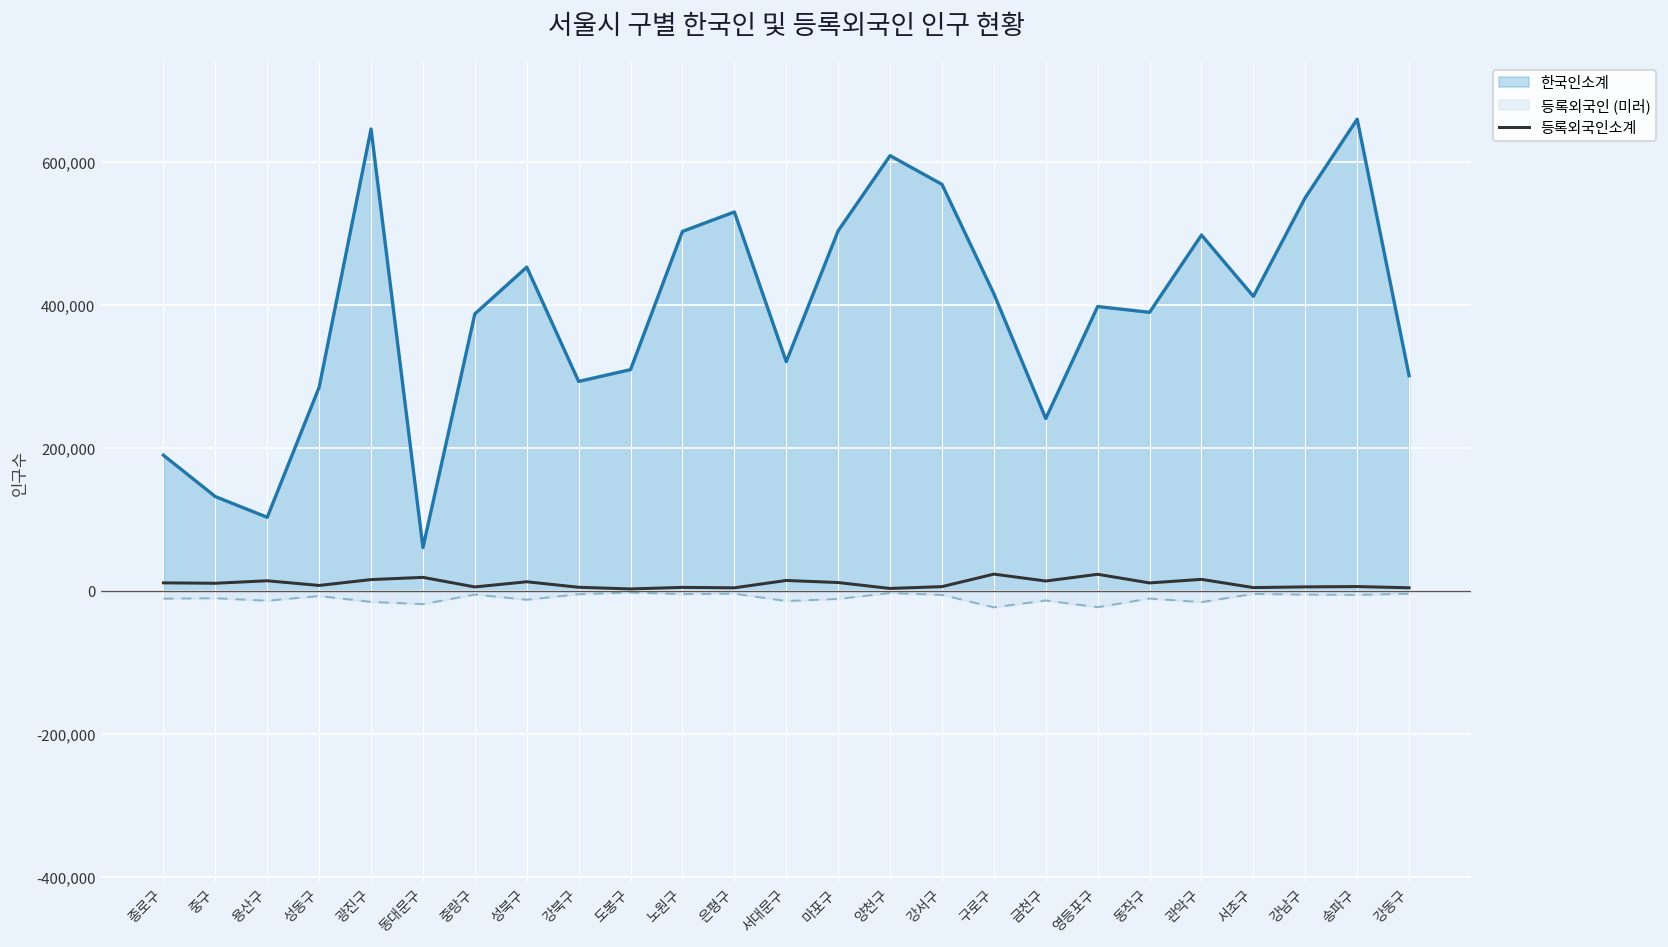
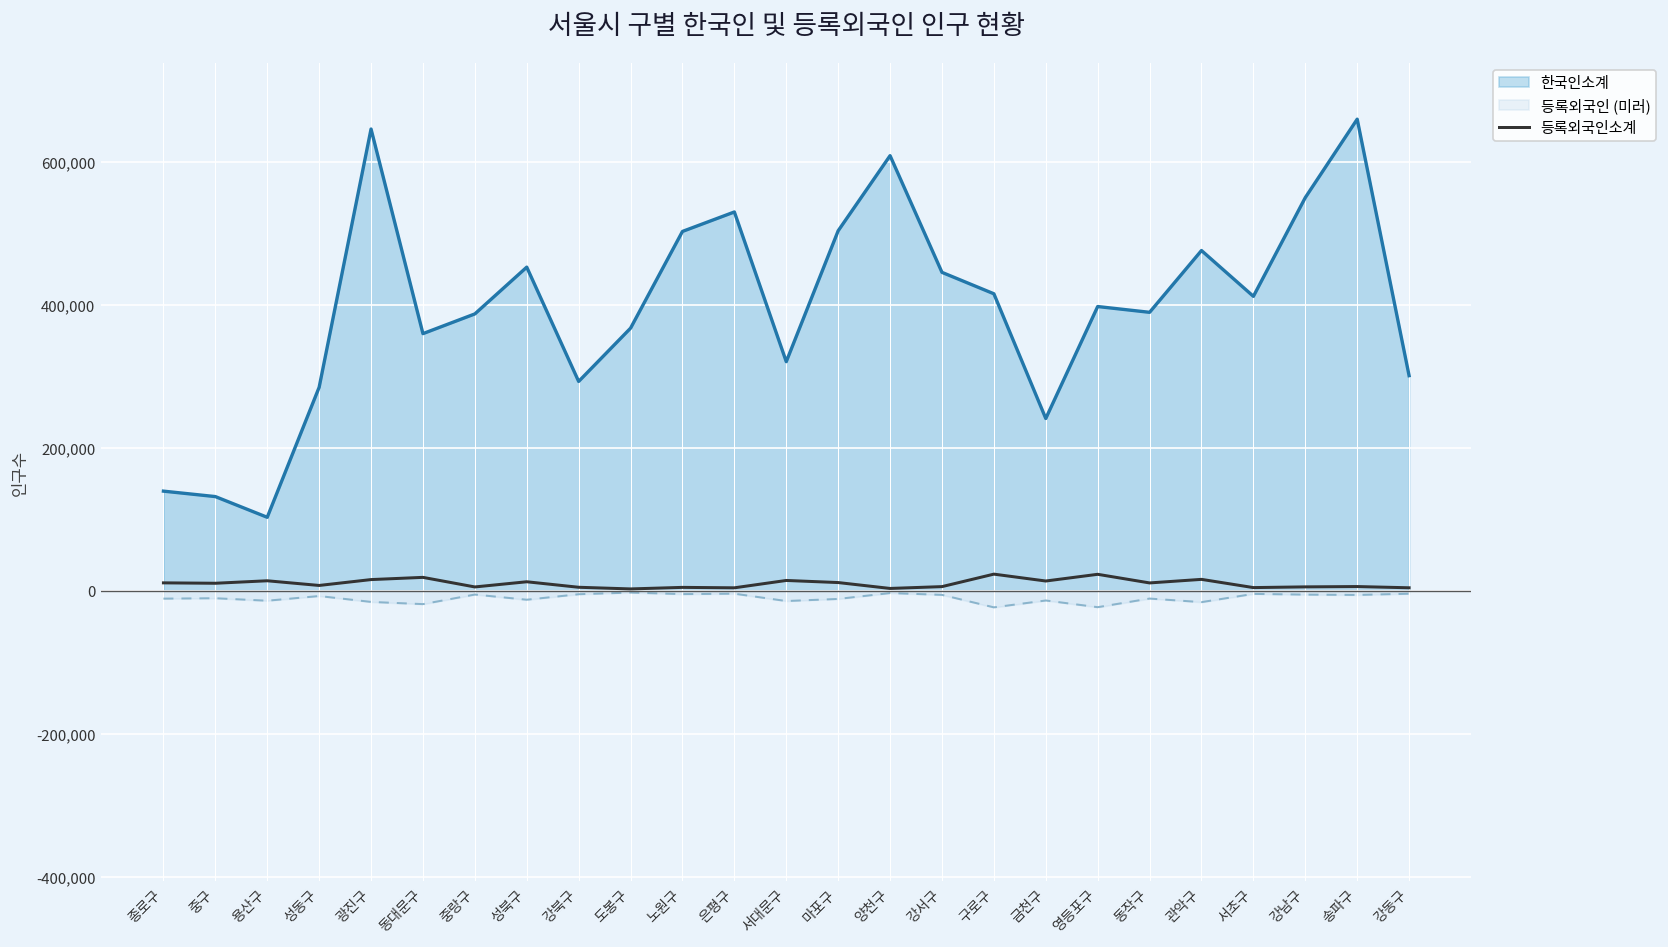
  {
    "한국인소계": {
-     "종로구": "190,000",
+     "종로구": "140,000",
      "중구": "130,000",
      "용산구": "100,000",
      "성동구": "280,000",
      "광진구": "650,000",
-     "동대문구": "60,000",
+     "동대문구": "360,000",
      "중랑구": "390,000",
      "성북구": "450,000",
      "강북구": "290,000",
-     "도봉구": "310,000",
+     "도봉구": "370,000",
      "노원구": "500,000",
      "은평구": "530,000",
      "서대문구": "320,000",
      "마포구": "500,000",
      "양천구": "610,000",
-     "강서구": "570,000",
+     "강서구": "450,000",
      "구로구": "420,000",
      "금천구": "240,000",
      "영등포구": "400,000",
      "동작구": "390,000",
-     "관악구": "500,000",
+     "관악구": "480,000",
      "서초구": "410,000",
      "강남구": "550,000",
      "송파구": "660,000",
      "강동구": "300,000"
    },
    "등록외국인소계": {
      "종로구": "10,000",
      "중구": "10,000",
      "용산구": "10,000",
      "성동구": "10,000",
      "광진구": "20,000",
      "동대문구": "20,000",
      "중랑구": "10,000",
      "성북구": "10,000",
      "강북구": "0",
      "노원구": "0",
      "서대문구": "10,000",
      "마포구": "10,000",
      "강서구": "10,000",
      "구로구": "20,000",
      "금천구": "10,000",
      "영등포구": "20,000",
      "동작구": "10,000",
      "관악구": "20,000",
      "서초구": "0",
      "강남구": "10,000",
      "송파구": "10,000"
    }
  }
